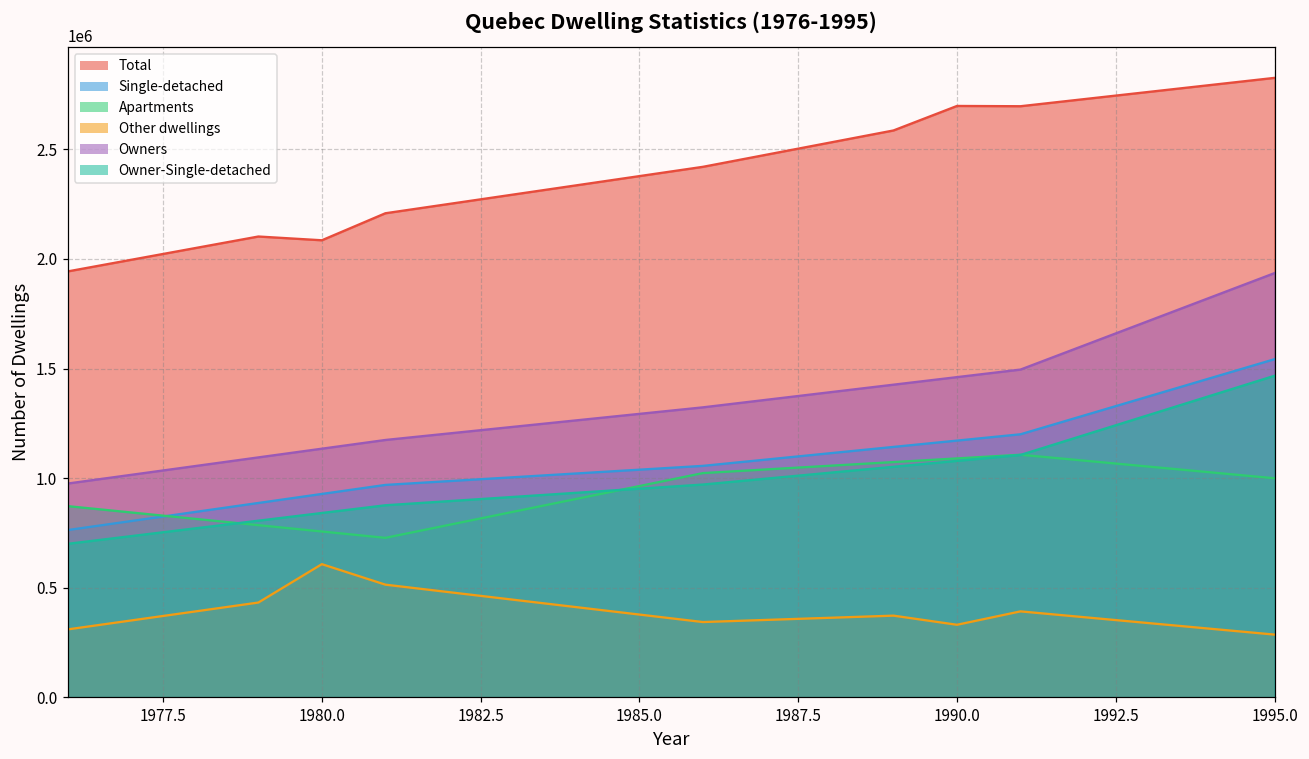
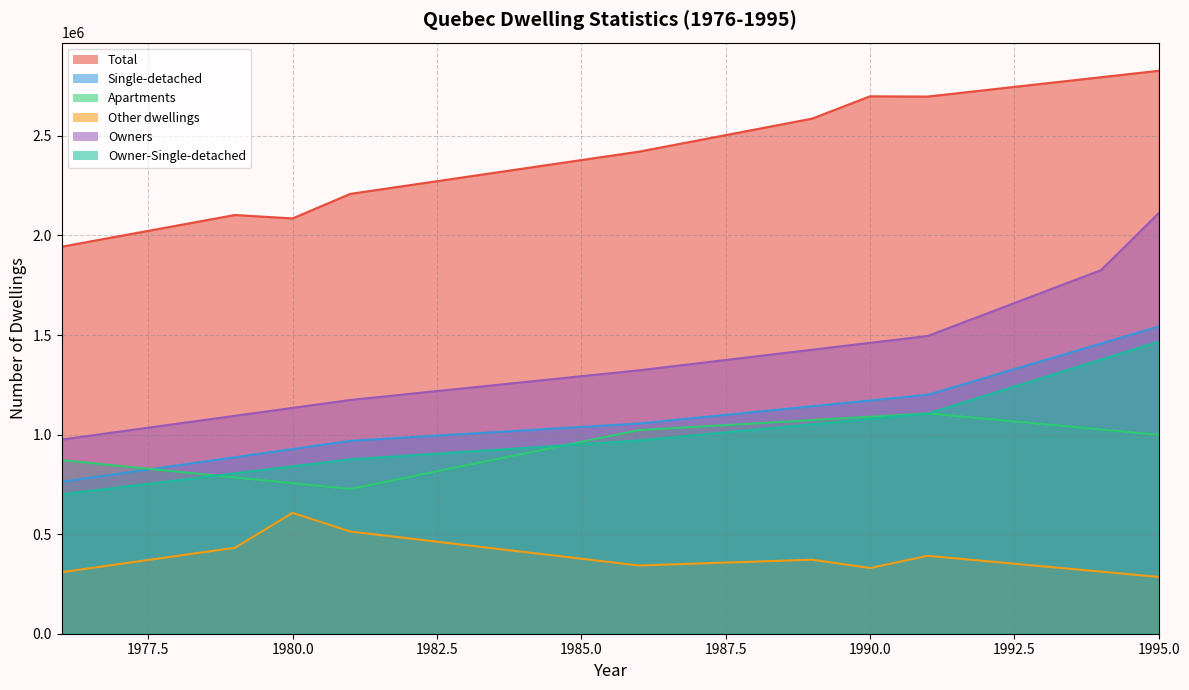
  {
    "Total": {
      "1980.0": 2090000,
      "1985.0": 2380000,
      "1990.0": 2700000,
      "1995.0": 2830000
    },
    "Single-detached": {
      "1980.0": 930000,
      "1985.0": 1040000,
      "1990.0": 1170000,
      "1995.0": 1540000
    },
    "Other dwellings": {
      "1980.0": 610000,
      "1985.0": 380000,
      "1990.0": 330000,
      "1995.0": 290000
    },
    "Owners": {
      "1980.0": 1130000,
      "1985.0": 1290000,
      "1990.0": 1460000,
-     "1995.0": 1940000
+     "1995.0": 2110000
    }
  }
